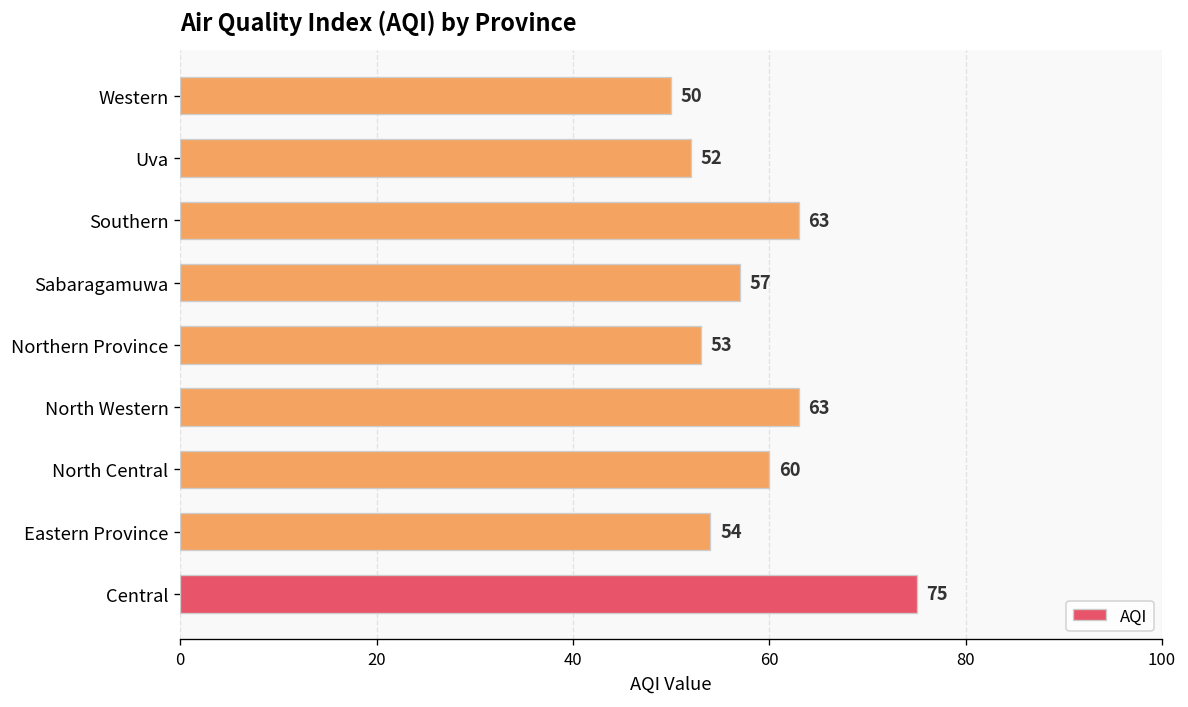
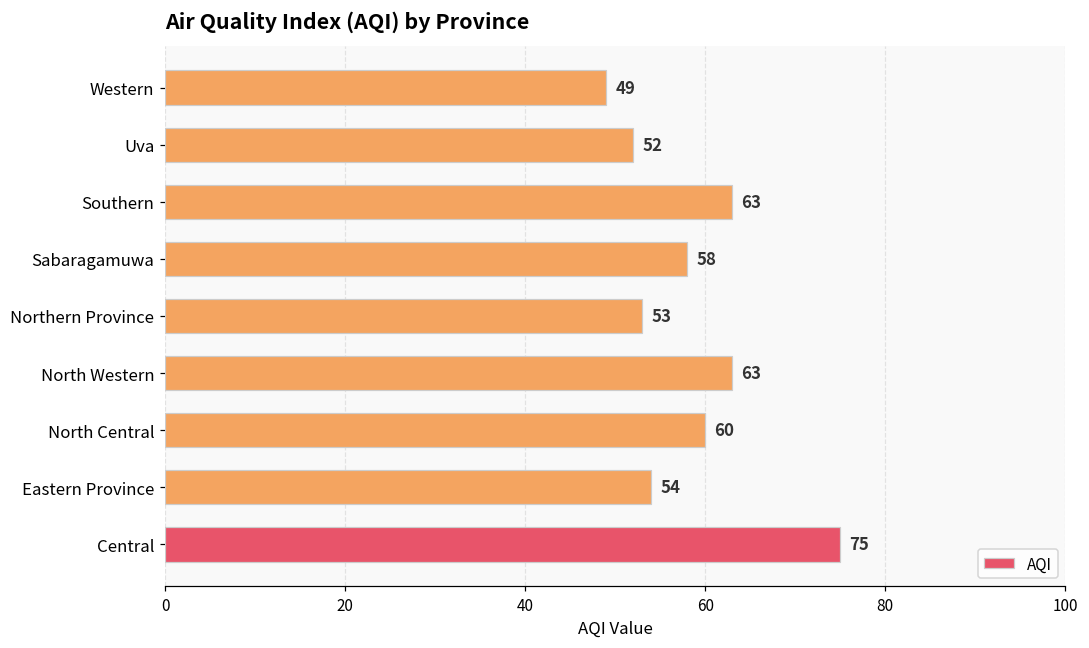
  {
-   "Western": 50,
+   "Western": 49,
    "Uva": 52,
    "Southern": 63,
-   "Sabaragamuwa": 57,
+   "Sabaragamuwa": 58,
    "Northern Province": 53,
    "North Western": 63,
    "North Central": 60,
    "Eastern Province": 54,
    "Central": 75
  }
